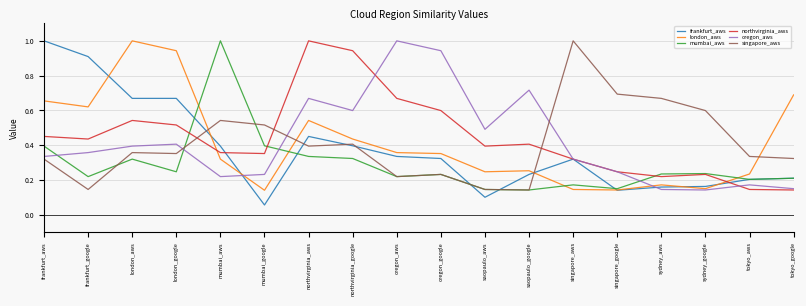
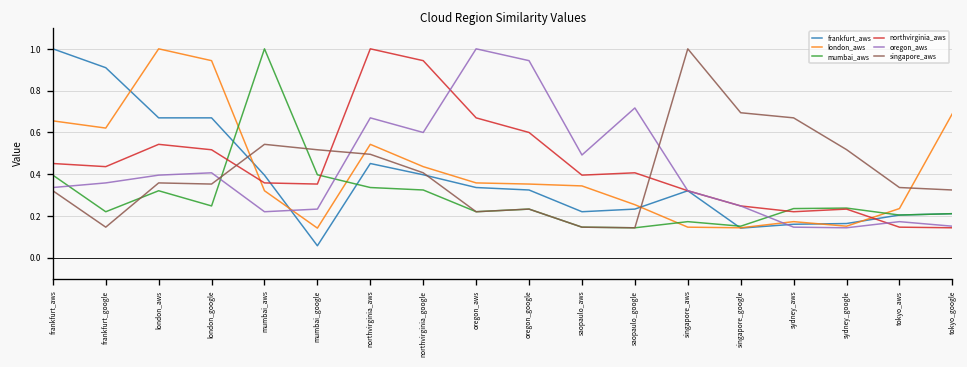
  {
    "frankfurt_aws": {
      "frankfurt_aws": 1.00,
      "frankfurt_google": 0.91,
      "london_aws": 0.67,
      "london_google": 0.67,
      "mumbai_aws": 0.40,
      "mumbai_google": 0.06,
      "northvirginia_aws": 0.45,
      "oregon_aws": 0.34,
      "oregon_google": 0.32,
-     "saopaulo_aws": 0.10,
+     "saopaulo_aws": 0.22,
      "saopaulo_google": 0.23
    },
    "london_aws": {
      "frankfurt_aws": 0.66,
      "frankfurt_google": 0.62,
      "london_aws": 1.00,
      "london_google": 0.94,
      "mumbai_aws": 0.32,
      "mumbai_google": 0.14,
      "northvirginia_aws": 0.54,
      "northvirginia_google": 0.44,
      "oregon_aws": 0.36,
      "oregon_google": 0.35,
-     "saopaulo_aws": 0.25,
+     "saopaulo_aws": 0.34,
      "saopaulo_google": 0.25,
      "singapore_aws": 0.15,
      "tokyo_aws": 0.24,
      "tokyo_google": 0.69
    },
    "mumbai_aws": {
      "frankfurt_aws": 0.40,
      "frankfurt_google": 0.22,
      "london_aws": 0.32,
      "london_google": 0.25,
      "mumbai_aws": 1.00,
      "mumbai_google": 0.40,
      "northvirginia_aws": 0.34,
      "northvirginia_google": 0.32,
      "singapore_aws": 0.17,
      "sydney_aws": 0.24
    },
    "northvirginia_aws": {
      "frankfurt_aws": 0.45,
      "frankfurt_google": 0.44,
      "london_aws": 0.54,
      "london_google": 0.52,
      "mumbai_aws": 0.36,
      "mumbai_google": 0.35,
      "northvirginia_aws": 1.00,
      "northvirginia_google": 0.94,
      "oregon_aws": 0.67,
      "oregon_google": 0.60,
      "saopaulo_aws": 0.40,
      "saopaulo_google": 0.41,
      "sydney_aws": 0.22,
      "tokyo_aws": 0.15
    },
    "oregon_aws": {
      "frankfurt_aws": 0.34,
      "frankfurt_google": 0.36,
      "london_aws": 0.40,
      "london_google": 0.41,
      "mumbai_aws": 0.22,
      "mumbai_google": 0.23,
      "northvirginia_aws": 0.67,
      "northvirginia_google": 0.60,
      "oregon_aws": 1.00,
      "oregon_google": 0.94,
      "saopaulo_aws": 0.49,
      "saopaulo_google": 0.72,
      "tokyo_aws": 0.17
    },
    "singapore_aws": {
      "frankfurt_aws": 0.32,
      "frankfurt_google": 0.15,
      "london_aws": 0.36,
      "london_google": 0.35,
      "mumbai_aws": 0.54,
      "mumbai_google": 0.52,
-     "northvirginia_aws": 0.40,
+     "northvirginia_aws": 0.49,
      "singapore_aws": 1.00,
      "singapore_google": 0.69,
      "sydney_aws": 0.67,
-     "sydney_google": 0.60,
+     "sydney_google": 0.52,
      "tokyo_aws": 0.34,
      "tokyo_google": 0.32
    }
  }
